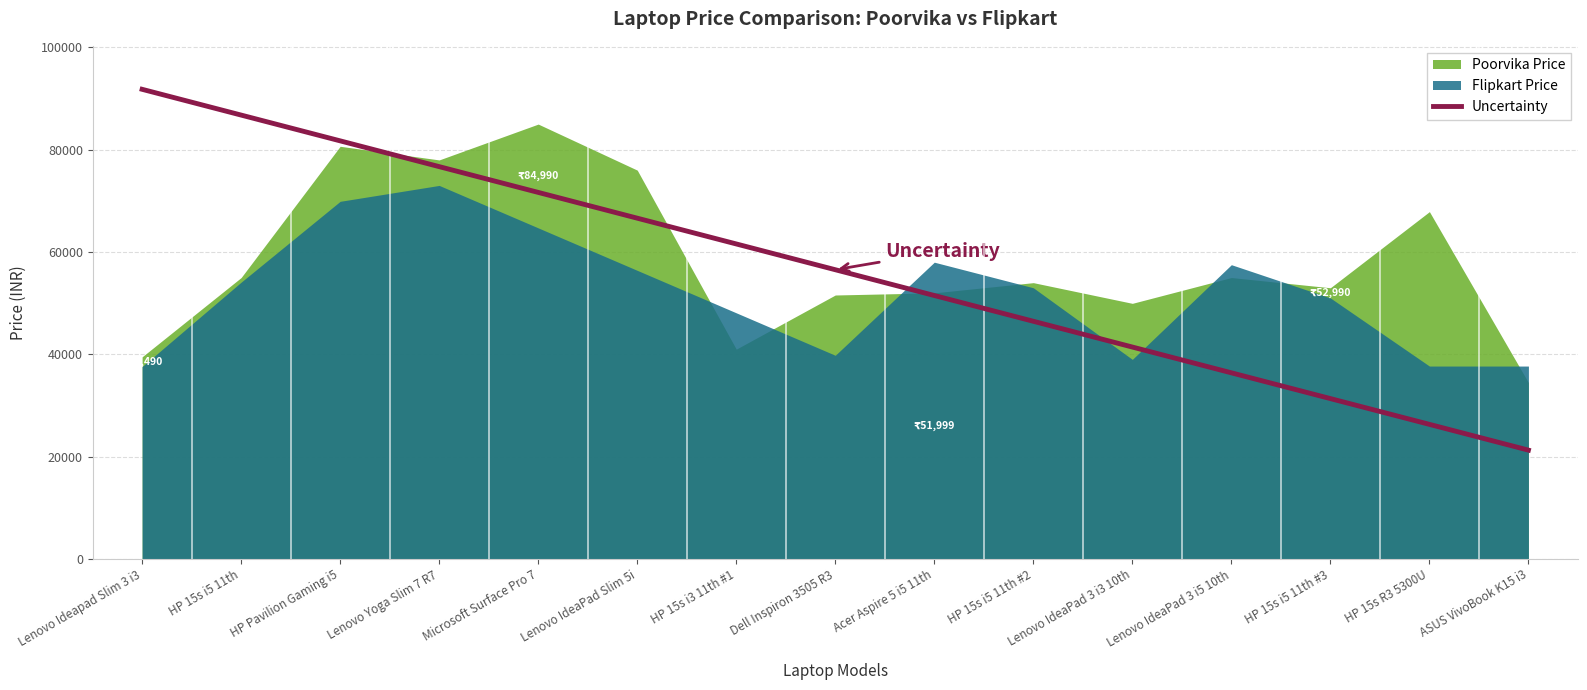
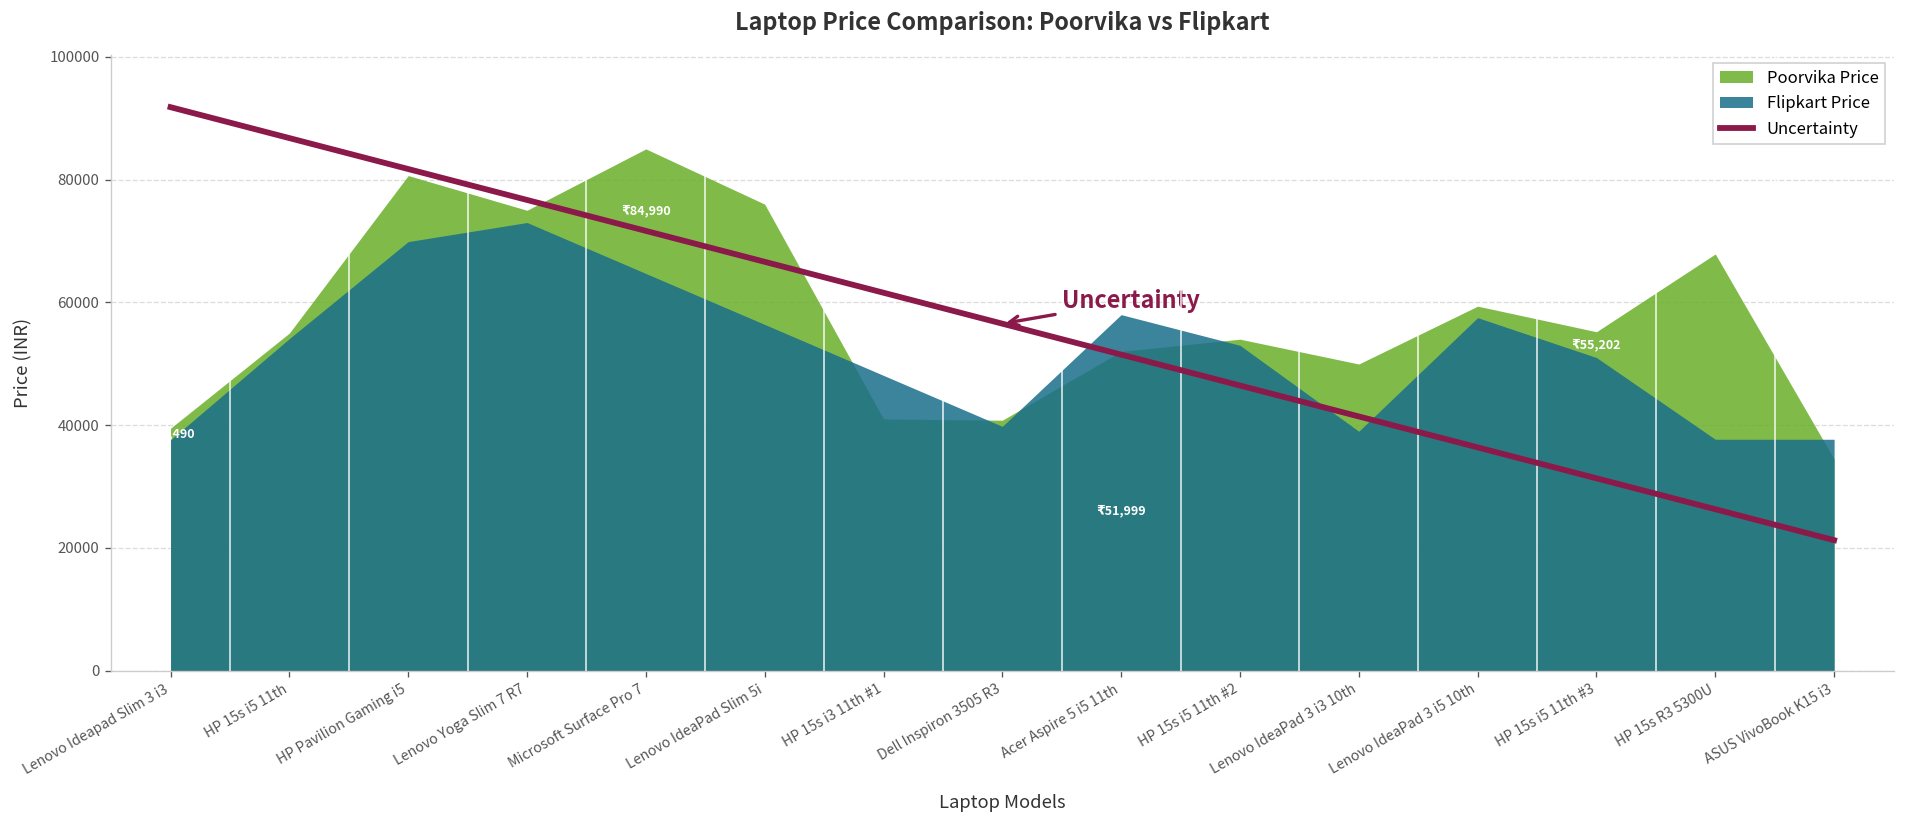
  {
    "Uncertainty": {
      "Lenovo Ideapad Slim 3 i3": "92000",
      "HP 15s i5 11th": "87000",
      "HP Pavilion Gaming i5": "82000",
      "Lenovo Yoga Slim 7 R7": "77000",
      "Lenovo IdeaPad Slim 5i": "67000",
      "HP 15s i3 11th #1": "62000",
      "Dell Inspiron 3505 R3": "57000",
      "Acer Aspire 5 i5 11th": "51000",
      "HP 15s i5 11th #2": "46000",
      "Lenovo IdeaPad 3 i3 10th": "41000",
      "Lenovo IdeaPad 3 i5 10th": "36000",
      "HP 15s i5 11th #3": "31000",
      "HP 15s R3 5300U": "26000",
      "ASUS VivoBook K15 i3": "21000"
    },
    "Poorvika Price": {
-     "Lenovo Yoga Slim 7 R7": "78000",
-     "Dell Inspiron 3505 R3": "52000",
-     "Lenovo IdeaPad 3 i5 10th": "55000",
-     "HP 15s i5 11th #3": "52,990"
+     "Lenovo Yoga Slim 7 R7": "75000",
+     "Dell Inspiron 3505 R3": "41000",
+     "Lenovo IdeaPad 3 i5 10th": "59000",
+     "HP 15s i5 11th #3": "55,202"
    },
    "Flipkart Price": {
      "Lenovo Ideapad Slim 3 i3": "38000",
      "HP 15s i5 11th": "54000",
      "HP Pavilion Gaming i5": "70000",
      "Lenovo Yoga Slim 7 R7": "73000",
      "Microsoft Surface Pro 7": "65000",
      "Lenovo IdeaPad Slim 5i": "56000",
      "HP 15s i3 11th #1": "48000",
      "Dell Inspiron 3505 R3": "40000",
      "Acer Aspire 5 i5 11th": "58000",
      "HP 15s i5 11th #2": "53000",
      "Lenovo IdeaPad 3 i3 10th": "39000",
      "Lenovo IdeaPad 3 i5 10th": "58000",
      "HP 15s R3 5300U": "38000",
      "ASUS VivoBook K15 i3": "38000"
    }
  }
